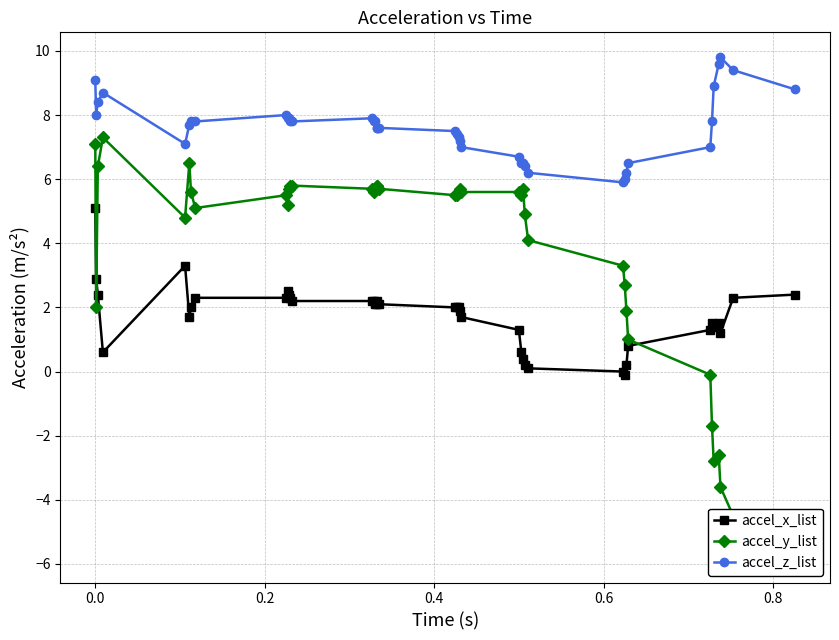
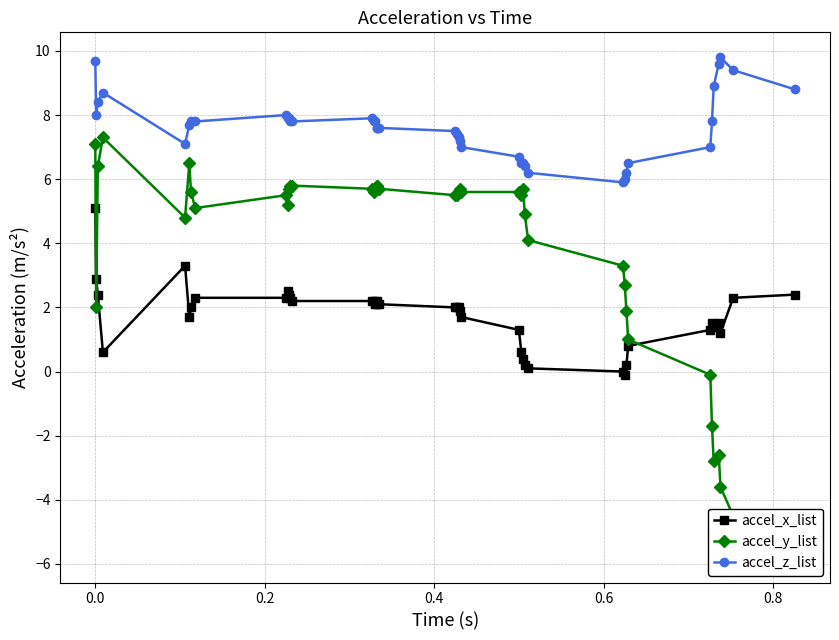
  {
    "accel_x_list": {
      "0.0": 5.1
    },
    "accel_y_list": {
      "0.0": 7.1
    },
    "accel_z_list": {
-     "0.0": 9.1
+     "0.0": 9.7
    }
  }
